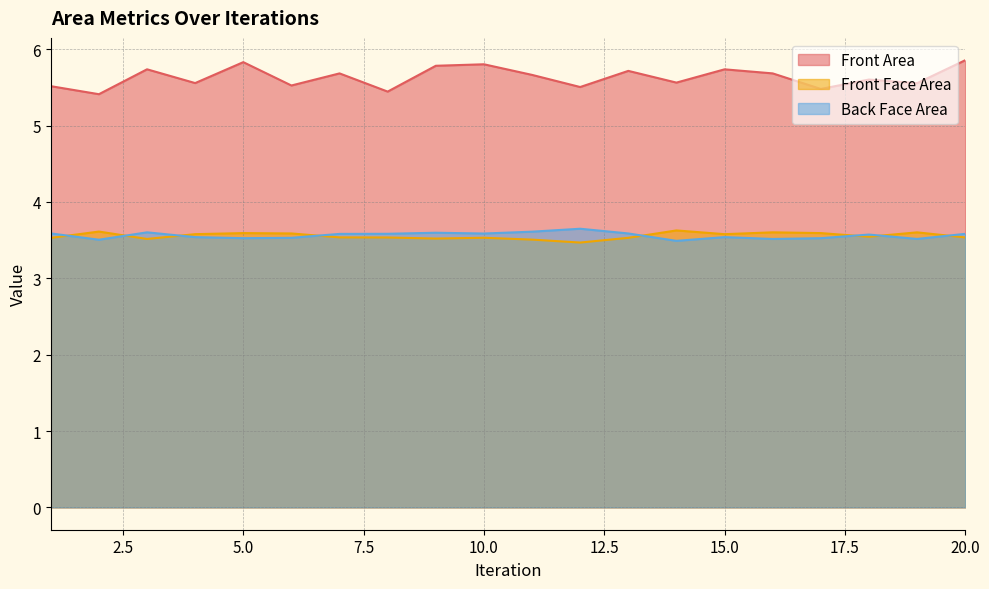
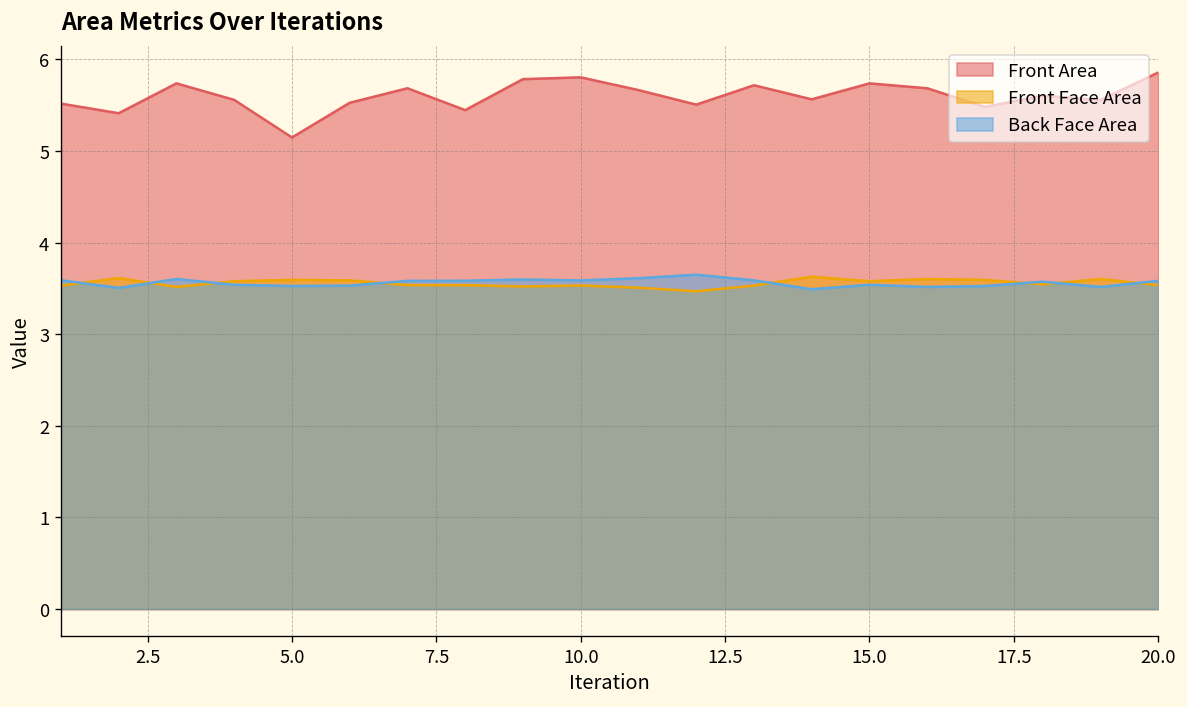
  {
    "Front Area": {
-     "5.0": 5.8,
+     "5.0": 5.1,
      "10.0": 5.8,
      "15.0": 5.7,
      "20.0": 5.9
    },
    "Front Face Area": {
      "5.0": 3.6,
      "10.0": 3.5,
      "15.0": 3.6,
      "20.0": 3.5
    },
    "Back Face Area": {
      "5.0": 3.5,
      "10.0": 3.6,
      "15.0": 3.5,
      "20.0": 3.6
    }
  }
